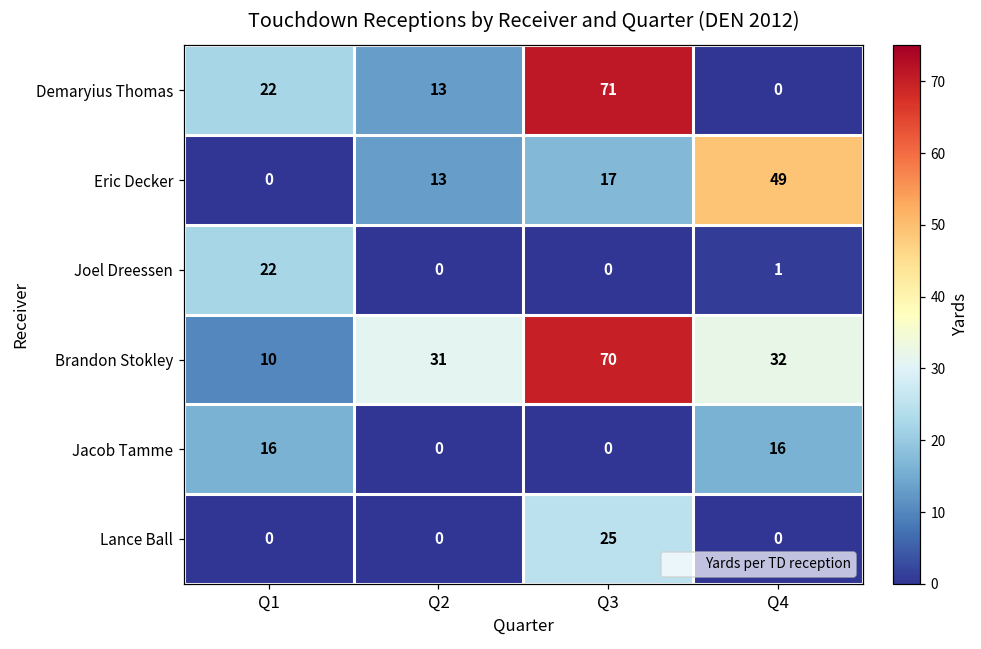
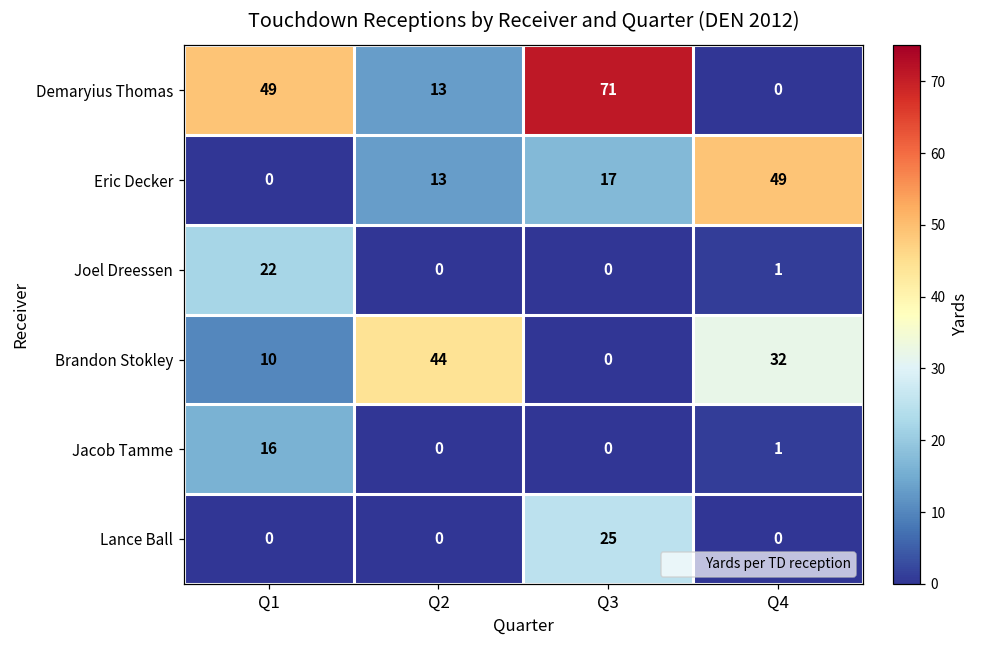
  {
    "Demaryius Thomas": {
-     "Q1": 22,
+     "Q1": 49,
      "Q2": 13,
      "Q3": 71,
      "Q4": 0
    },
    "Eric Decker": {
      "Q1": 0,
      "Q2": 13,
      "Q3": 17,
      "Q4": 49
    },
    "Joel Dreessen": {
      "Q1": 22,
      "Q2": 0,
      "Q3": 0,
      "Q4": 1
    },
    "Brandon Stokley": {
      "Q1": 10,
-     "Q2": 31,
-     "Q3": 70,
+     "Q2": 44,
+     "Q3": 0,
      "Q4": 32
    },
    "Jacob Tamme": {
      "Q1": 16,
      "Q2": 0,
      "Q3": 0,
-     "Q4": 16
+     "Q4": 1
    },
    "Lance Ball": {
      "Q1": 0,
      "Q2": 0,
      "Q3": 25,
      "Q4": 0
    }
  }
